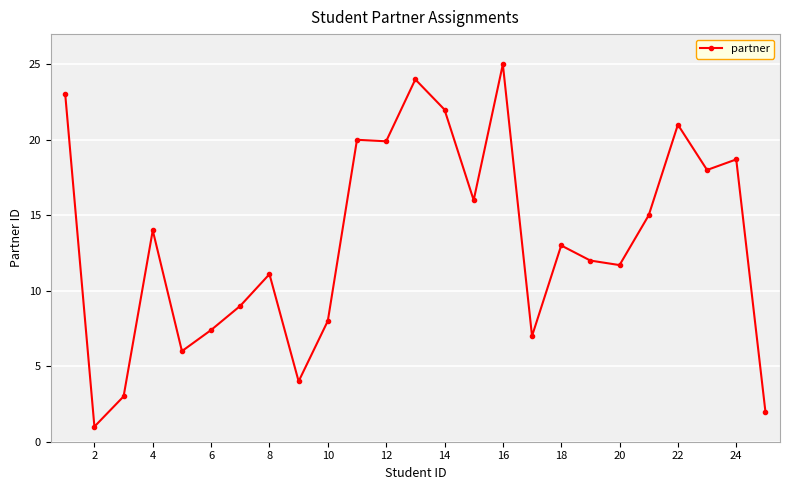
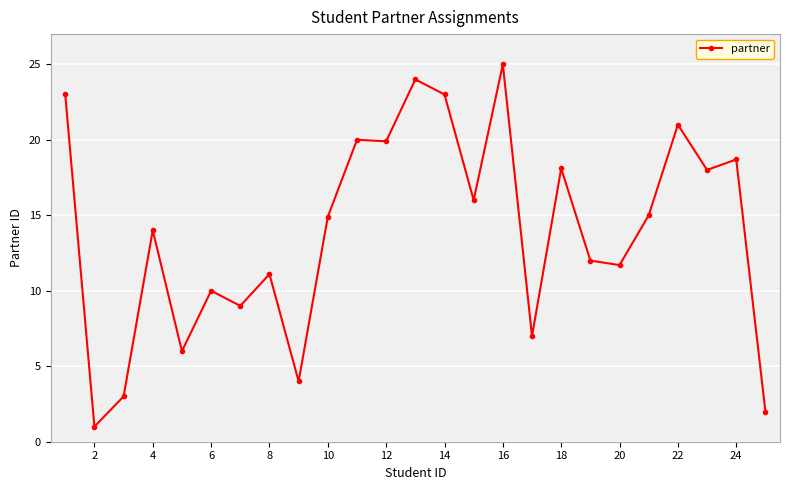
  {
    "2": 1.0,
    "4": 14.0,
-   "6": 7.4,
+   "6": 10.0,
    "8": 11.1,
-   "10": 8.0,
+   "10": 14.9,
    "12": 19.9,
-   "14": 22,
+   "14": 23,
    "16": 25.0,
-   "18": 13.0,
+   "18": 18.1,
    "20": 11.7,
    "22": 21.0,
    "24": 18.7
  }
